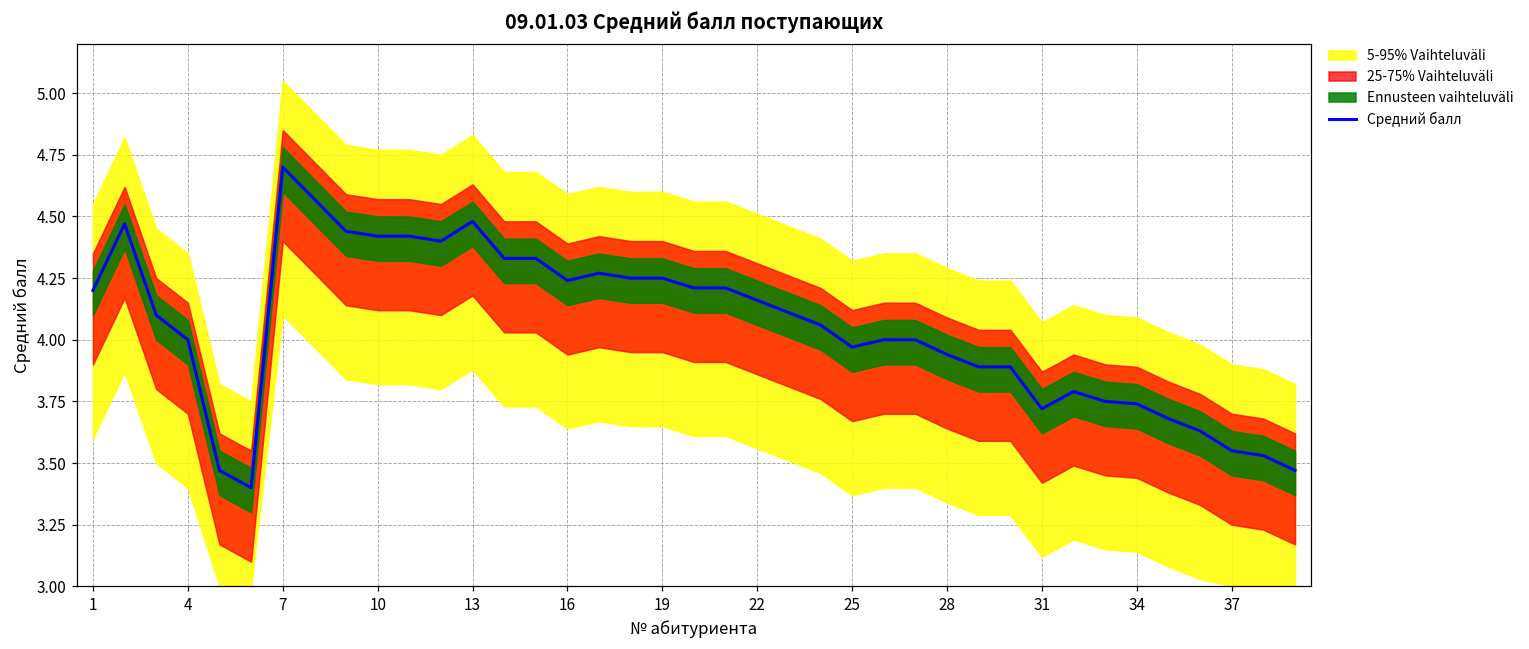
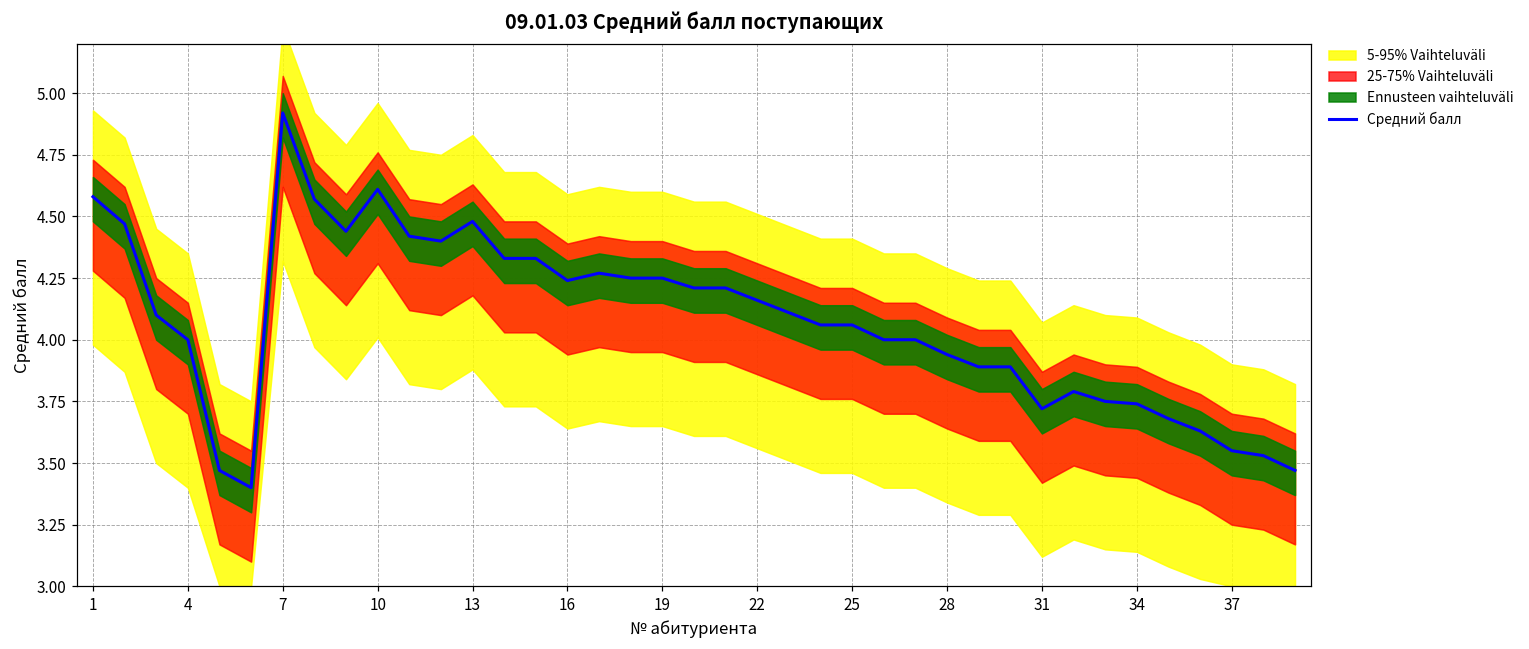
  {
    "Средний балл": {
-     "1": 4.20,
+     "1": 4.58,
      "4": 4.00,
-     "7": 4.70,
-     "10": 4.42,
+     "7": 4.92,
+     "10": 4.61,
      "13": 4.48,
      "16": 4.24,
      "19": 4.25,
      "22": 4.16,
-     "25": 3.97,
+     "25": 4.06,
      "28": 3.94,
      "31": 3.72,
      "34": 3.74,
      "37": 3.55
    }
  }
